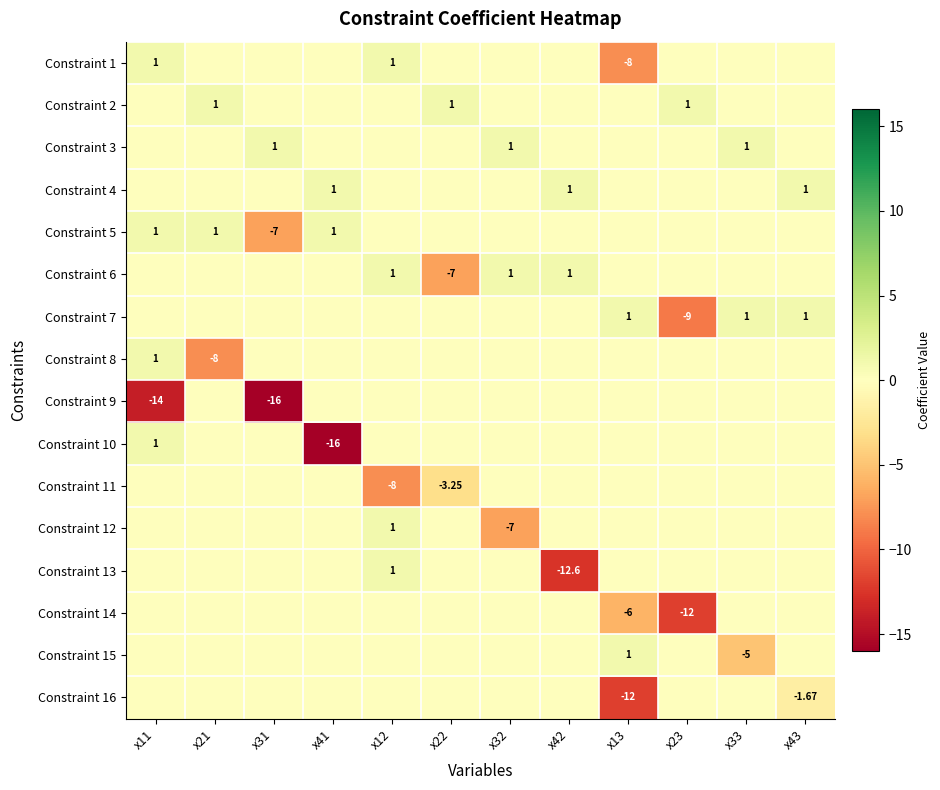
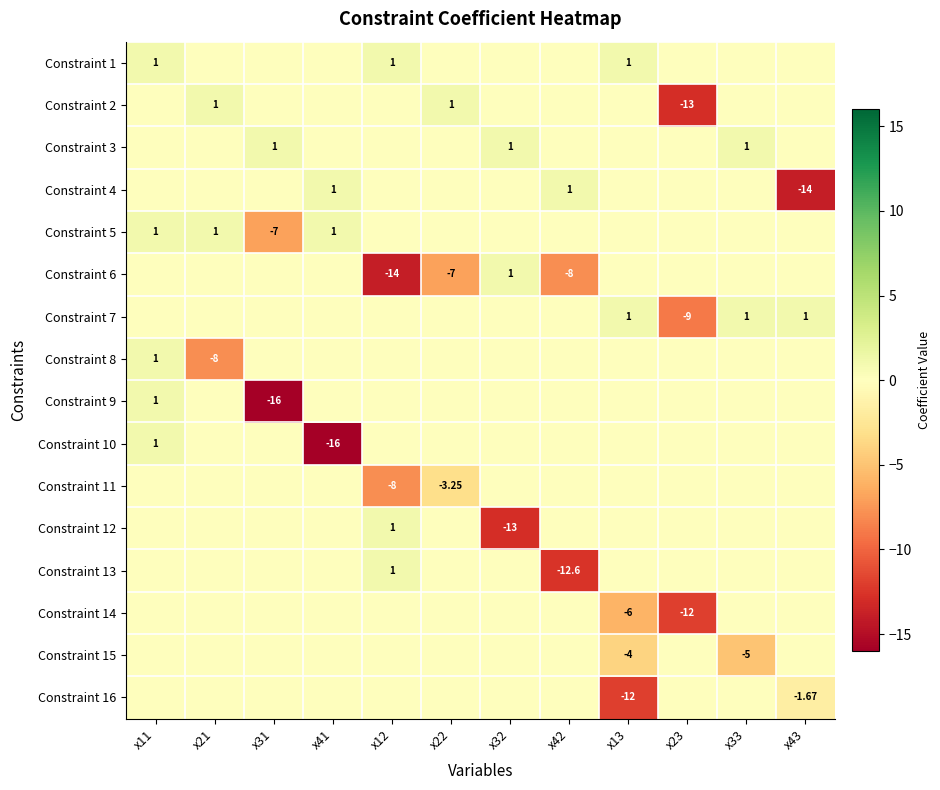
  {
    "Constraint 1": {
      "x11": 1,
      "x12": 1,
-     "x13": -8
+     "x13": 1
    },
    "Constraint 2": {
      "x21": 1,
      "x22": 1,
-     "x23": 1
+     "x23": -13
    },
    "Constraint 3": {
      "x31": 1,
      "x32": 1,
      "x33": 1
    },
    "Constraint 4": {
      "x41": 1,
      "x42": 1,
-     "x43": 1
+     "x43": -14
    },
    "Constraint 5": {
      "x11": 1,
      "x21": 1,
      "x31": -7,
      "x41": 1
    },
    "Constraint 6": {
-     "x12": 1,
+     "x12": -14,
      "x22": -7,
      "x32": 1,
-     "x42": 1
+     "x42": -8
    },
    "Constraint 7": {
      "x13": 1,
      "x23": -9,
      "x33": 1,
      "x43": 1
    },
    "Constraint 8": {
      "x11": 1,
      "x21": -8
    },
    "Constraint 9": {
-     "x11": -14,
+     "x11": 1,
      "x31": -16
    },
    "Constraint 10": {
      "x11": 1,
      "x41": -16
    },
    "Constraint 11": {
      "x12": -8,
      "x22": -3.25
    },
    "Constraint 12": {
      "x12": 1,
-     "x32": -7
+     "x32": -13
    },
    "Constraint 13": {
      "x12": 1,
      "x42": -12.6
    },
    "Constraint 14": {
      "x13": -6,
      "x23": -12
    },
    "Constraint 15": {
-     "x13": 1,
+     "x13": -4,
      "x33": -5
    },
    "Constraint 16": {
      "x13": -12,
      "x43": -1.67
    }
  }
